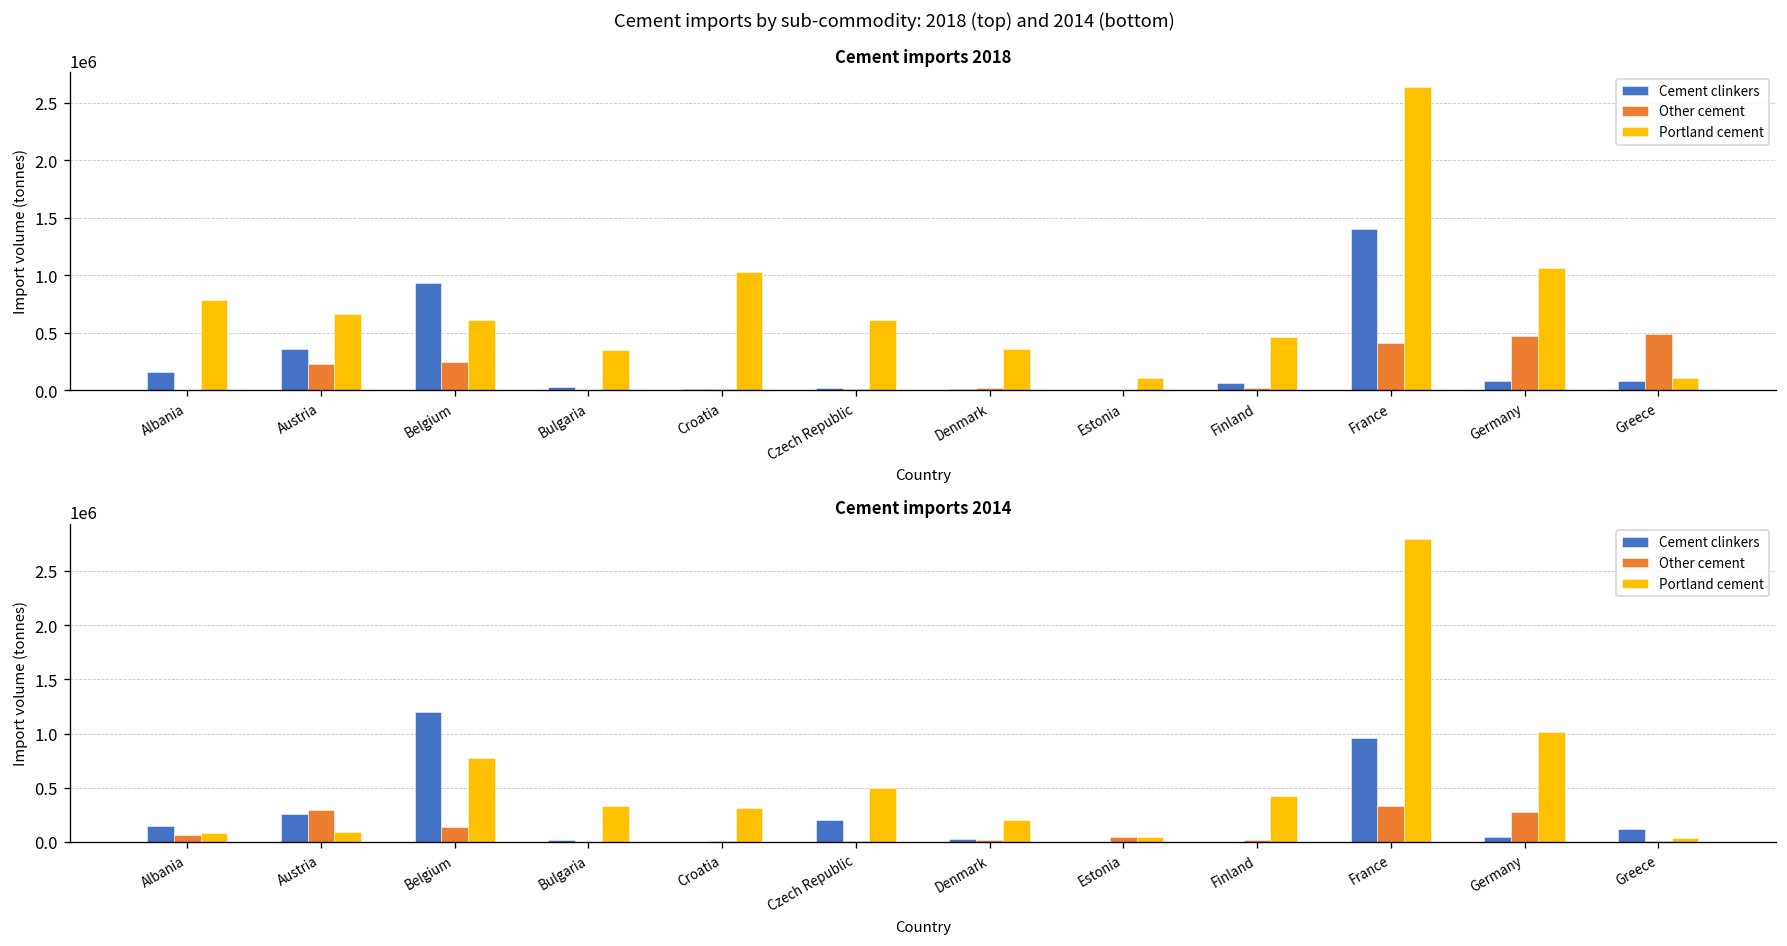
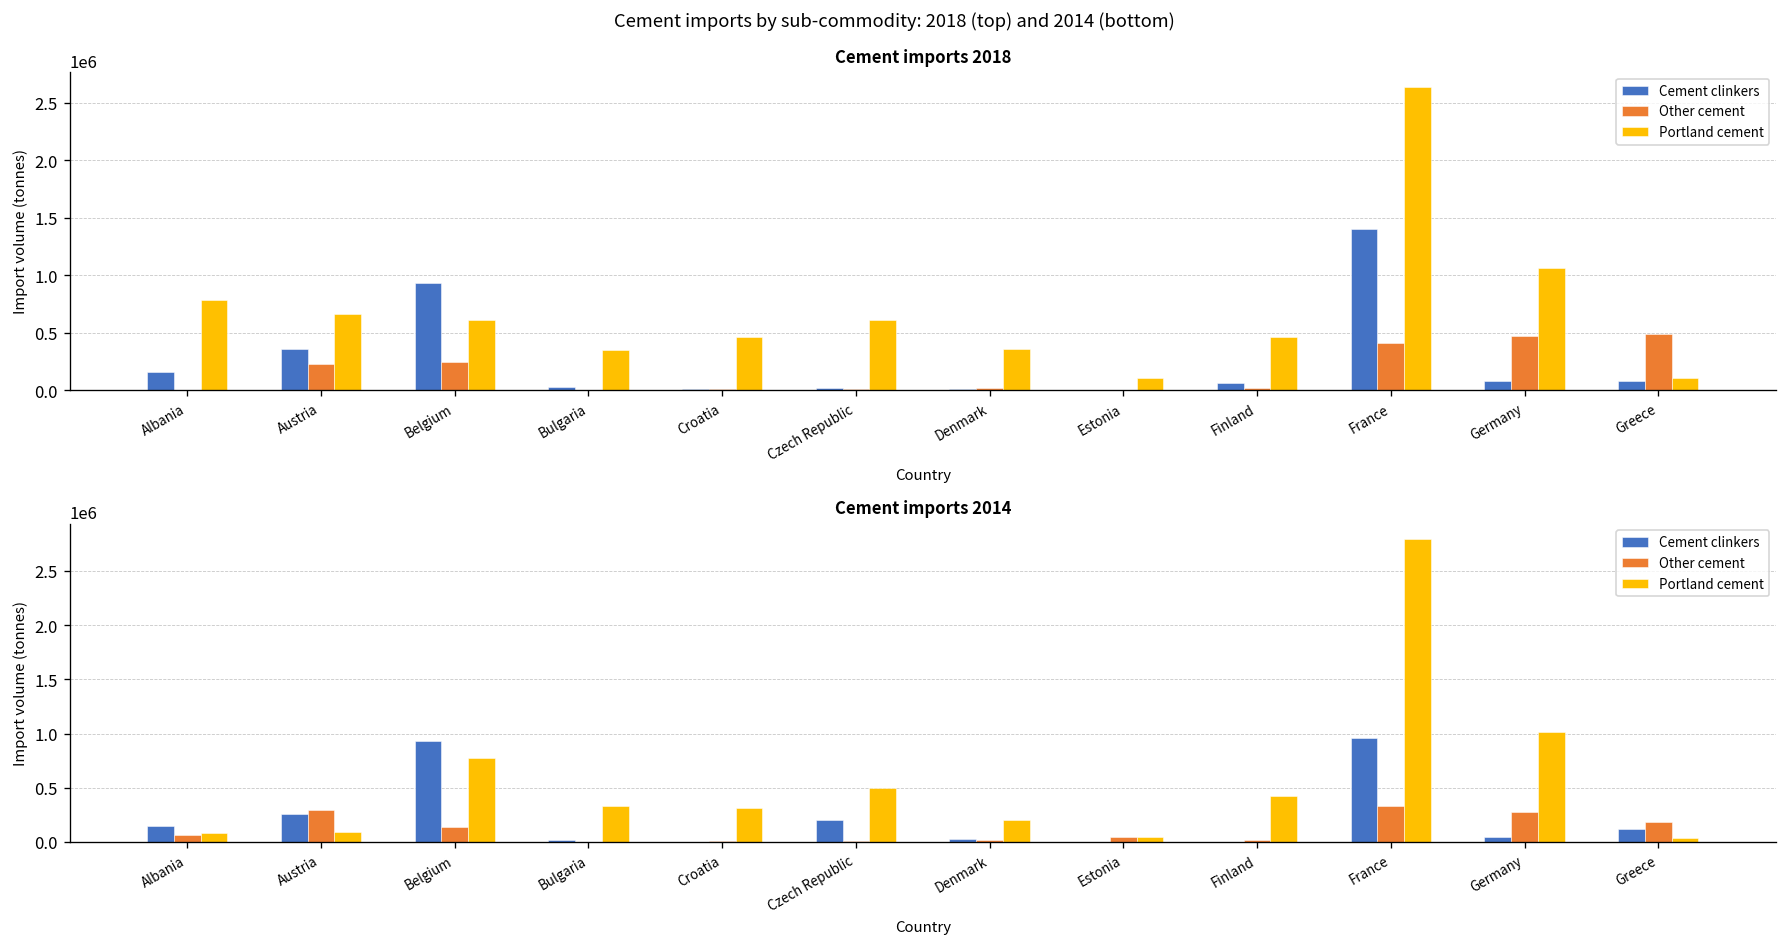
  {
    "Cement imports 2018": {
      "Cement clinkers": {
        "Albania": 200000,
        "Austria": 400000,
        "Belgium": 900000,
        "Finland": 100000,
        "France": 1400000,
        "Germany": 100000,
        "Greece": 100000
      },
      "Other cement": {
        "Austria": 200000,
        "Belgium": 200000,
        "France": 400000,
        "Germany": 500000,
        "Greece": 500000
      },
      "Portland cement": {
        "Albania": 800000,
        "Austria": 700000,
        "Belgium": 600000,
        "Bulgaria": 300000,
-       "Croatia": 1000000,
+       "Croatia": 500000,
        "Czech Republic": 600000,
        "Denmark": 400000,
        "Estonia": 100000,
        "Finland": 500000,
        "France": 2600000,
        "Germany": 1100000,
        "Greece": 100000
      }
    },
    "Cement imports 2014": {
      "Cement clinkers": {
        "Albania": 200000,
        "Austria": 300000,
-       "Belgium": 1200000,
+       "Belgium": 900000,
        "Czech Republic": 200000,
        "France": 1000000,
        "Germany": 0,
        "Greece": 100000
      },
      "Other cement": {
        "Albania": 100000,
        "Austria": 300000,
        "Belgium": 100000,
        "Estonia": 0,
        "France": 300000,
        "Germany": 300000,
-       "Greece": 0
+       "Greece": 200000
      },
      "Portland cement": {
        "Albania": 100000,
        "Austria": 100000,
        "Belgium": 800000,
        "Bulgaria": 300000,
        "Croatia": 300000,
        "Czech Republic": 500000,
        "Denmark": 200000,
        "Estonia": 0,
        "Finland": 400000,
        "France": 2800000,
        "Germany": 1000000,
        "Greece": 0
      }
    }
  }
